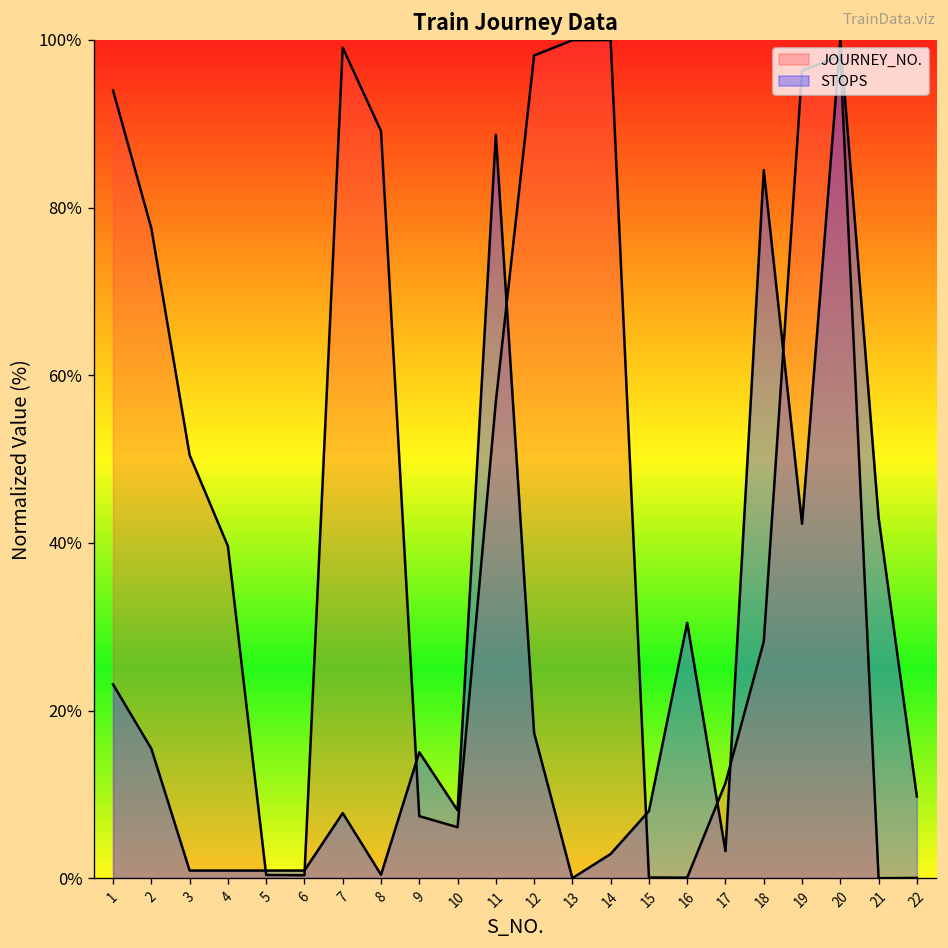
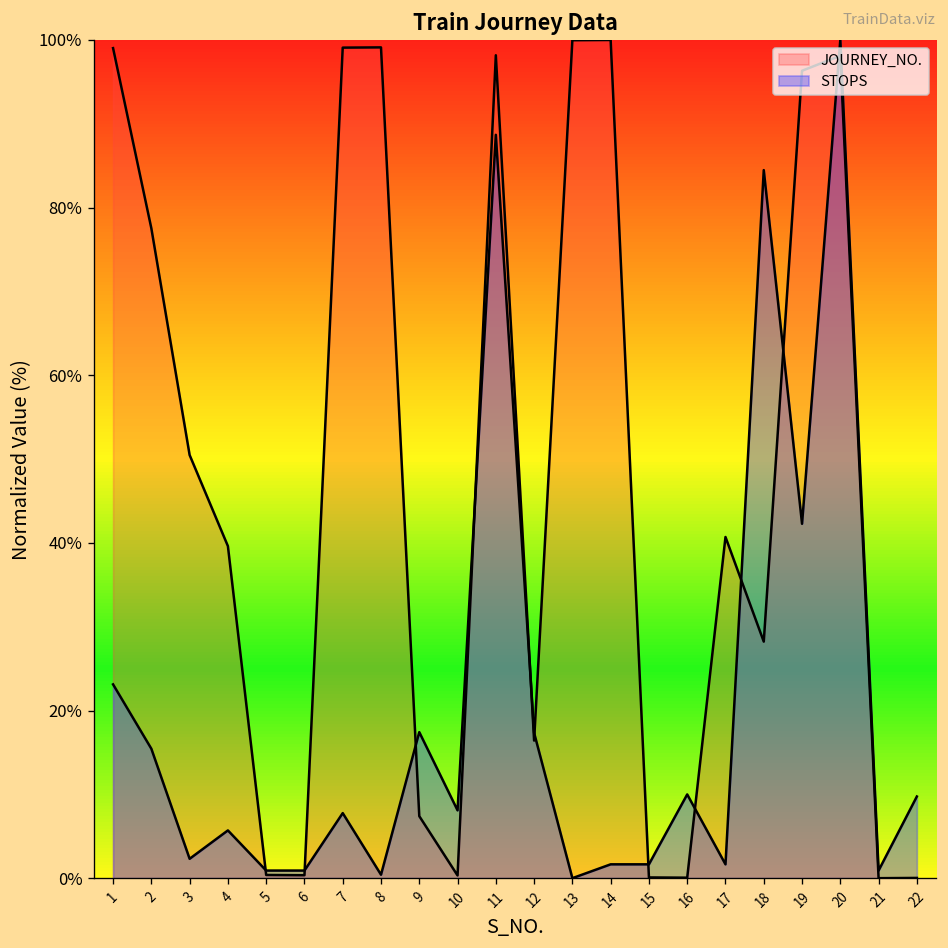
  {
    "JOURNEY_NO.": {
-     "1": "94%",
+     "1": "99%",
      "2": "78%",
      "3": "50%",
      "4": "40%",
      "5": "0%",
      "6": "0%",
      "7": "99%",
-     "8": "89%",
+     "8": "99%",
      "9": "7%",
-     "10": "6%",
-     "11": "57%",
-     "12": "98%",
+     "10": "0%",
+     "11": "98%",
+     "12": "16%",
      "13": "100%",
      "14": "100%",
      "15": "0%",
      "16": "0%",
-     "17": "11%",
+     "17": "41%",
      "18": "28%",
      "21": "0%",
      "22": "0%"
    },
    "STOPS": {
      "1": "23%",
      "2": "15%",
-     "3": "1%",
-     "4": "1%",
+     "3": "2%",
+     "4": "6%",
      "5": "1%",
      "6": "1%",
      "7": "8%",
      "8": "0%",
-     "9": "15%",
+     "9": "17%",
      "10": "8%",
      "11": "89%",
      "12": "17%",
      "13": "0%",
-     "14": "3%",
-     "15": "8%",
-     "16": "30%",
-     "17": "3%",
+     "14": "2%",
+     "15": "2%",
+     "16": "10%",
+     "17": "2%",
      "18": "84%",
      "19": "42%",
      "20": "100%",
-     "21": "43%",
+     "21": "1%",
      "22": "10%"
    }
  }
